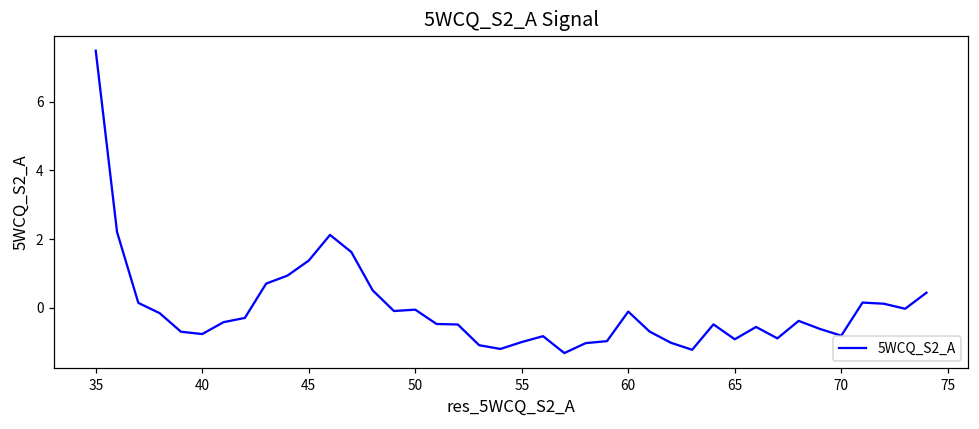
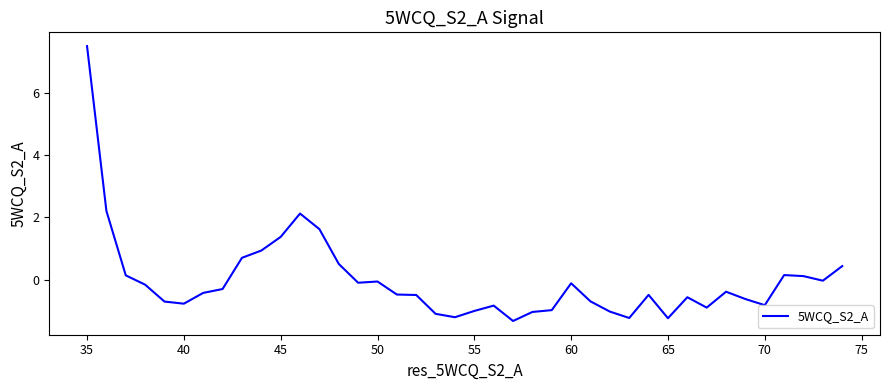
  {
    "35": 7.5,
    "40": -0.8,
    "45": 1.4,
    "50": -0.1,
    "55": -1.0,
    "60": -0.1,
-   "65": -0.9,
+   "65": -1.2,
    "70": -0.8
  }
